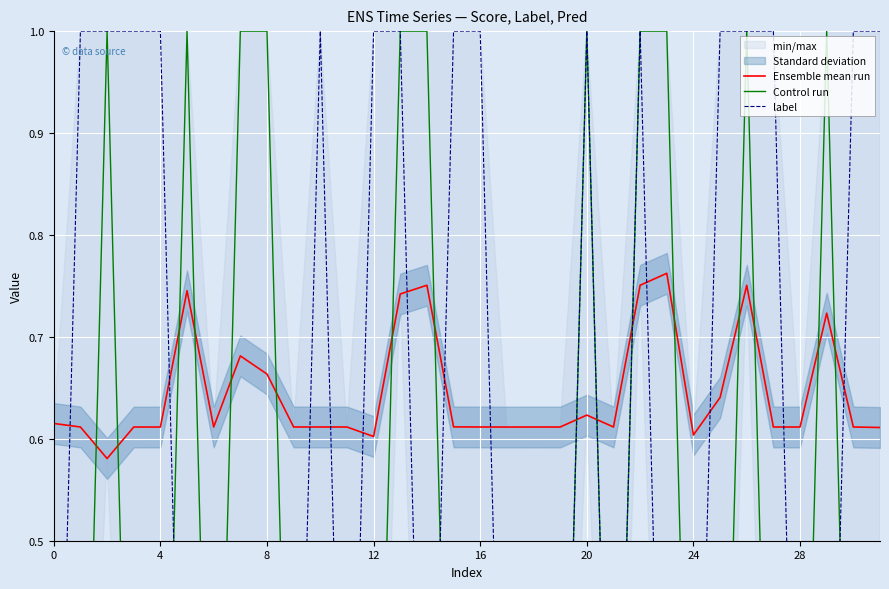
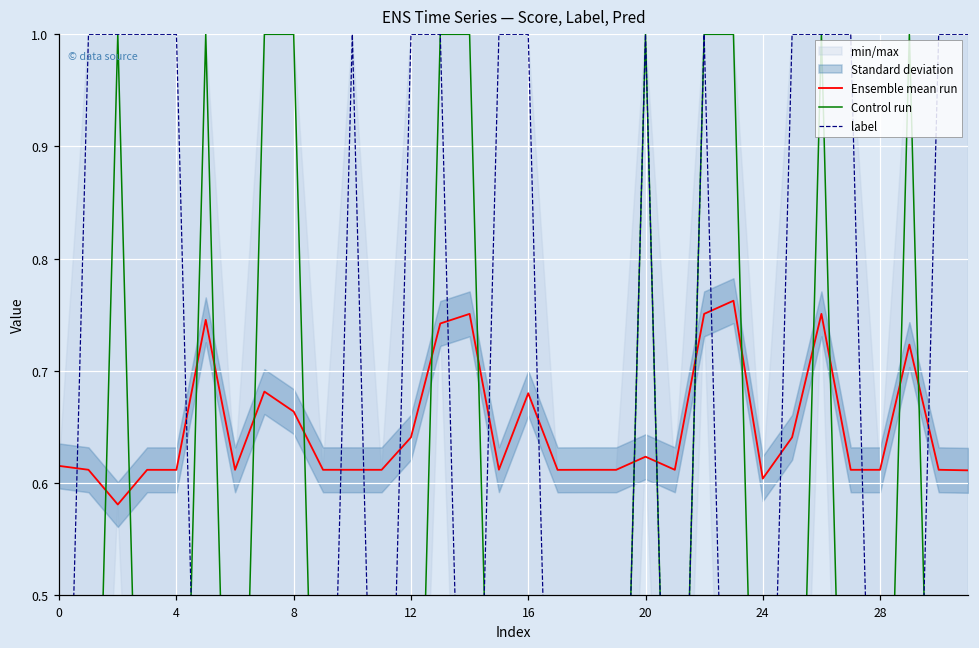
  {
    "Ensemble mean run": {
      "4": 0.612,
      "8": 0.664,
-     "12": 0.602,
-     "16": 0.612,
+     "12": 0.641,
+     "16": 0.680,
      "20": 0.623
    }
  }
